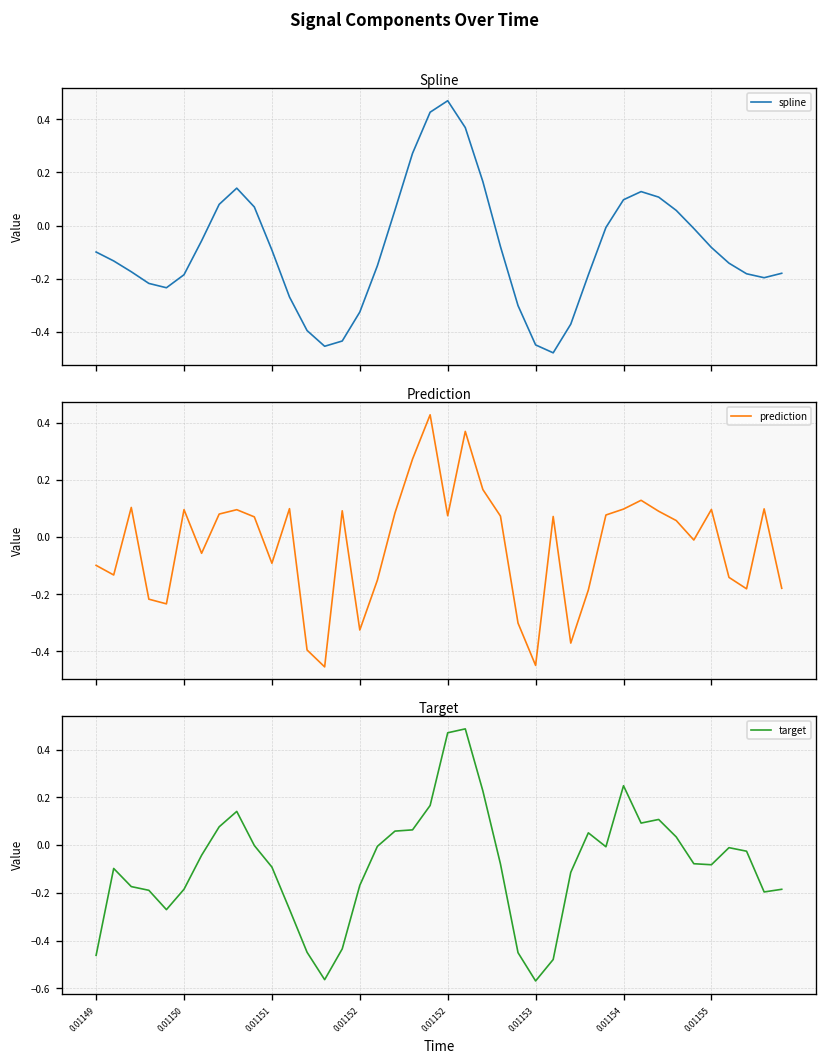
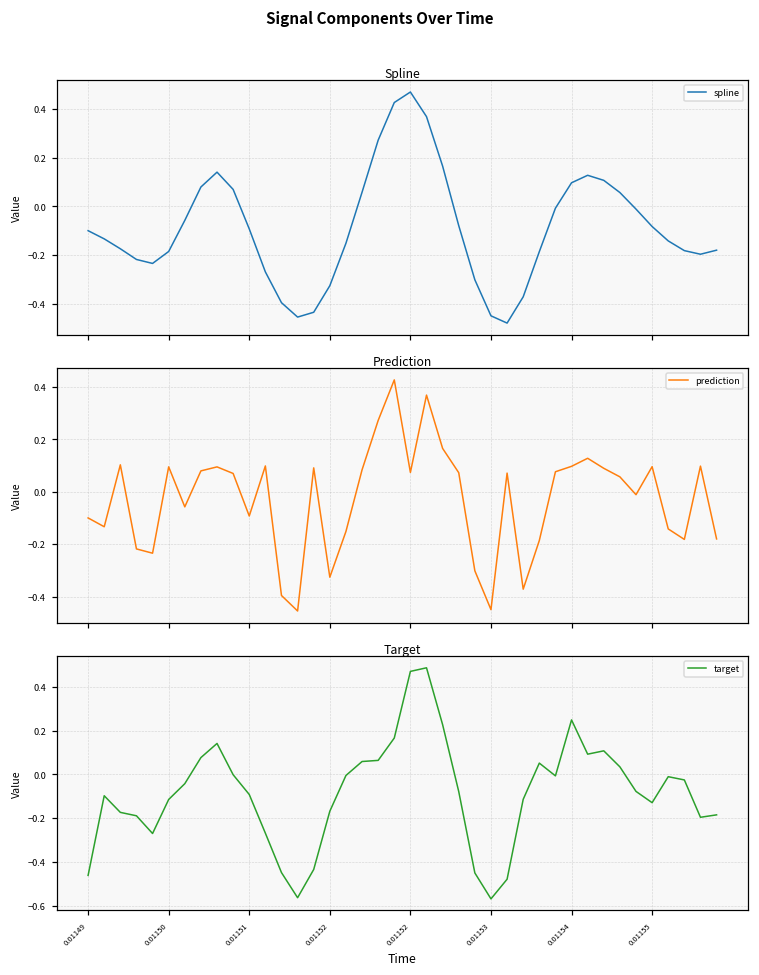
  {
    "Target": {
      "0.01149": -0.46,
-     "0.01150": -0.18,
+     "0.01150": -0.11,
      "0.01151": -0.09,
      "0.01153": -0.57,
      "0.01154": 0.25,
-     "0.01155": -0.08
+     "0.01155": -0.13
    }
  }
